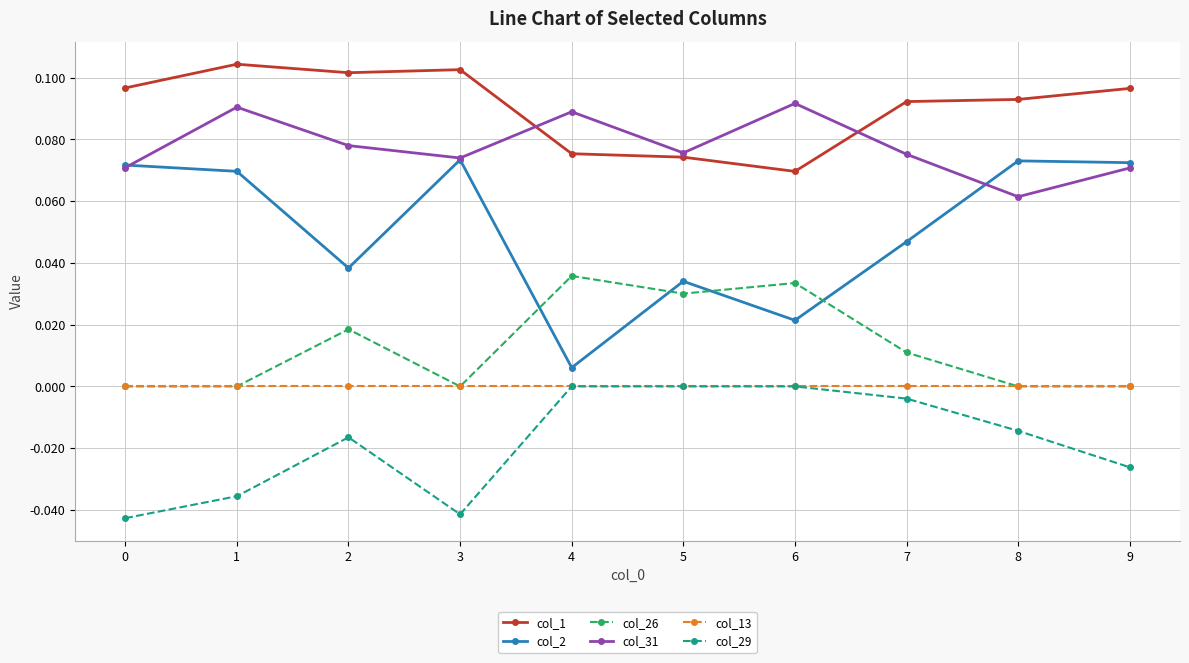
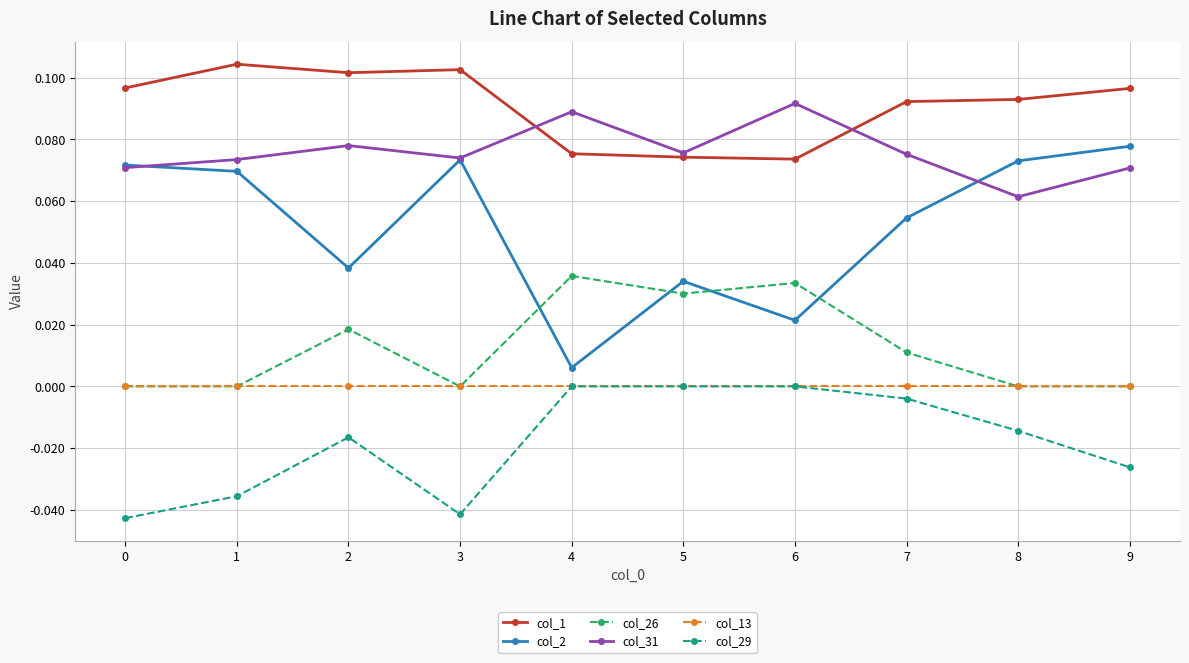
  {
    "col_1": {
      "0": 0.097,
      "1": 0.104,
      "2": 0.102,
      "3": 0.103,
      "4": 0.075,
      "5": 0.074,
-     "6": 0.070,
+     "6": 0.074,
      "7": 0.092,
      "8": 0.093,
      "9": 0.097
    },
    "col_2": {
      "0": 0.072,
      "1": 0.070,
      "2": 0.038,
      "4": 0.006,
      "5": 0.034,
      "6": 0.021,
-     "7": 0.047,
+     "7": 0.055,
      "8": 0.073,
-     "9": 0.072
+     "9": 0.078
    },
    "col_31": {
      "0": 0.071,
-     "1": 0.090,
+     "1": 0.073,
      "2": 0.078,
      "4": 0.089,
      "5": 0.076,
      "6": 0.092,
      "7": 0.075,
      "8": 0.061,
      "9": 0.071
    },
    "col_13": {
      "2": 0.000,
      "7": 0.000
    }
  }
